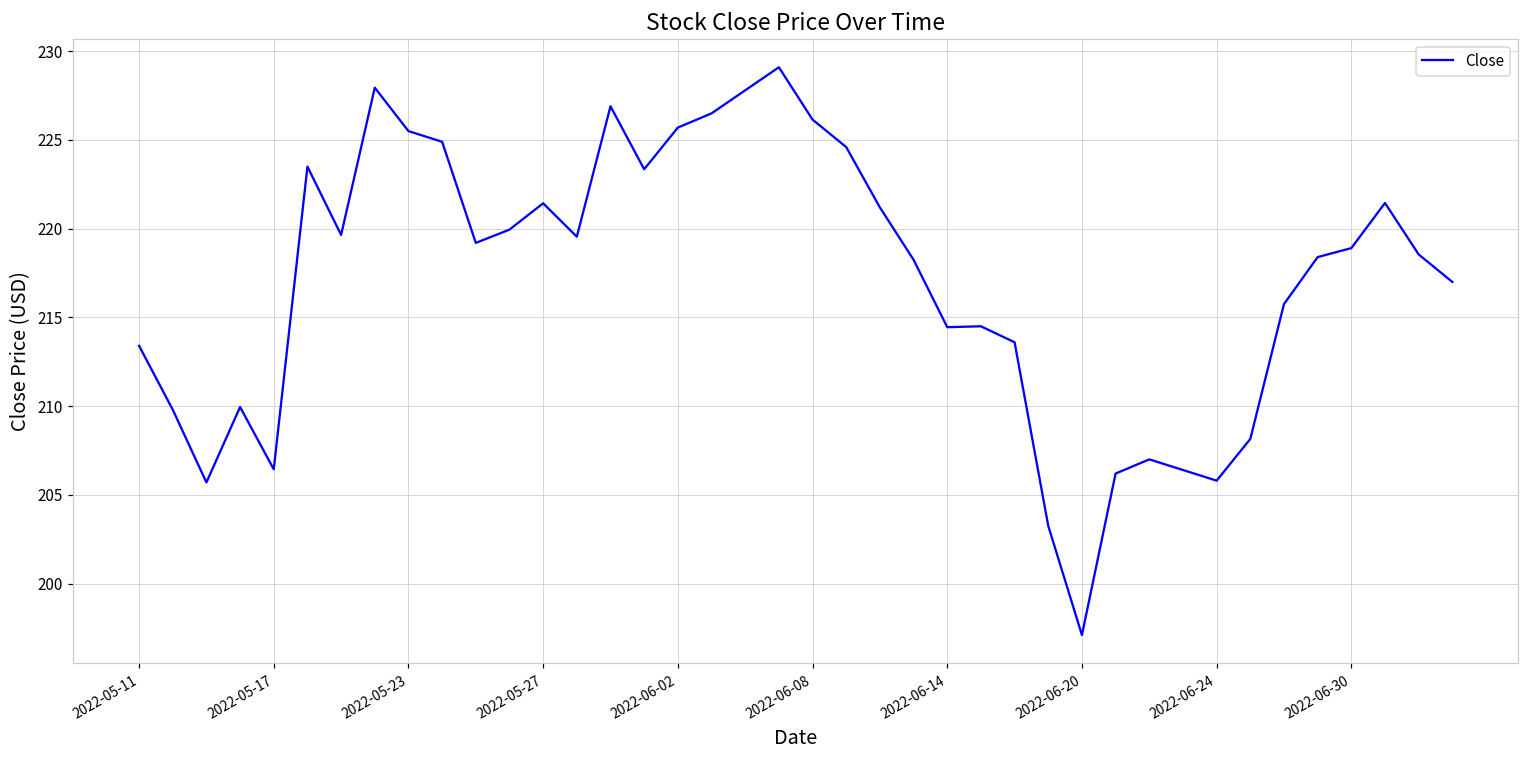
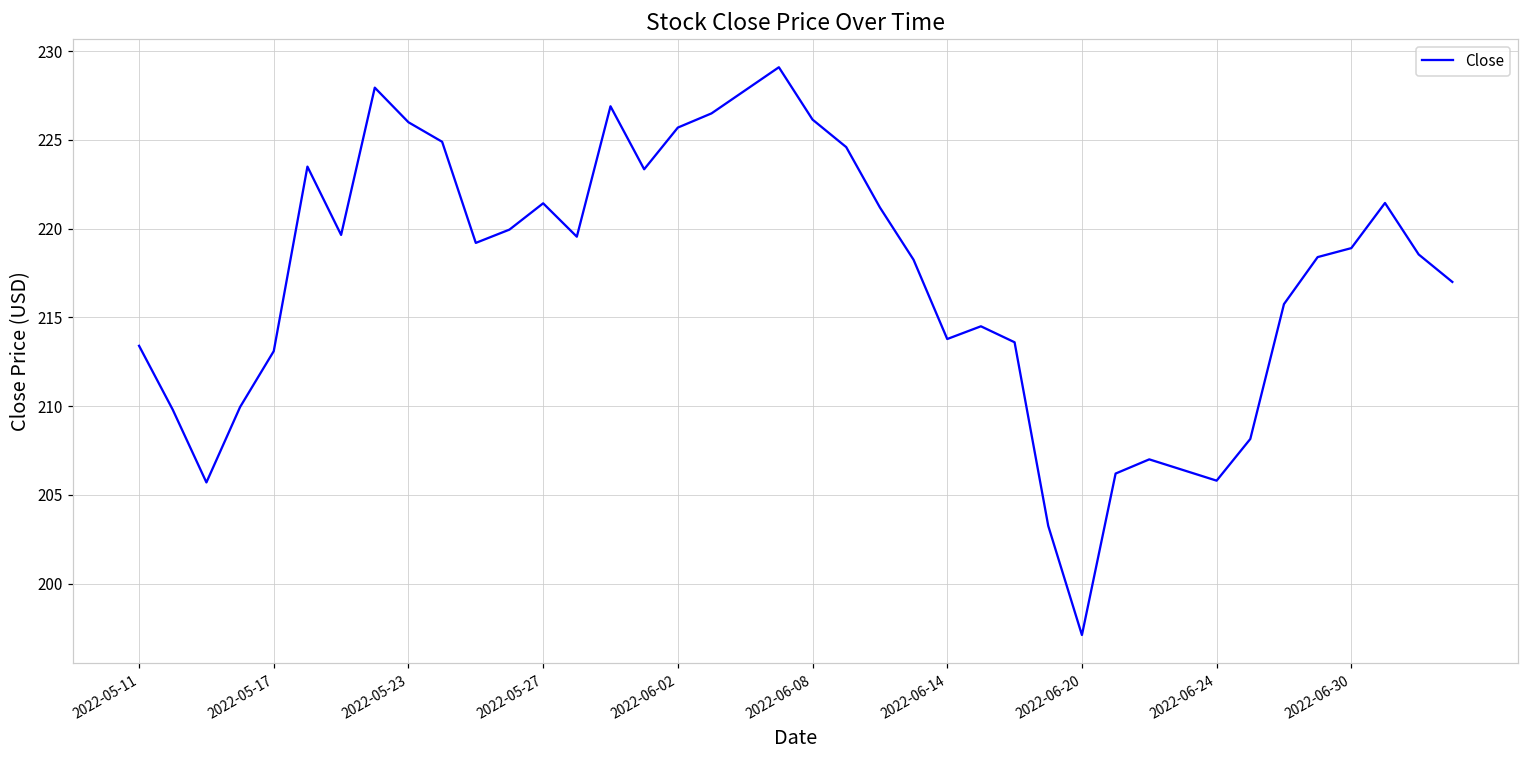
  {
    "2022-05-11": 213.4,
-   "2022-05-17": 206.4,
-   "2022-05-23": 225.5,
+   "2022-05-17": 213.1,
+   "2022-05-23": 226.0,
    "2022-05-27": 221.4,
    "2022-06-02": 225.7,
    "2022-06-08": 226.1,
-   "2022-06-14": 214.4,
+   "2022-06-14": 213.8,
    "2022-06-20": 197.1,
    "2022-06-24": 205.8,
    "2022-06-30": 218.9
  }
